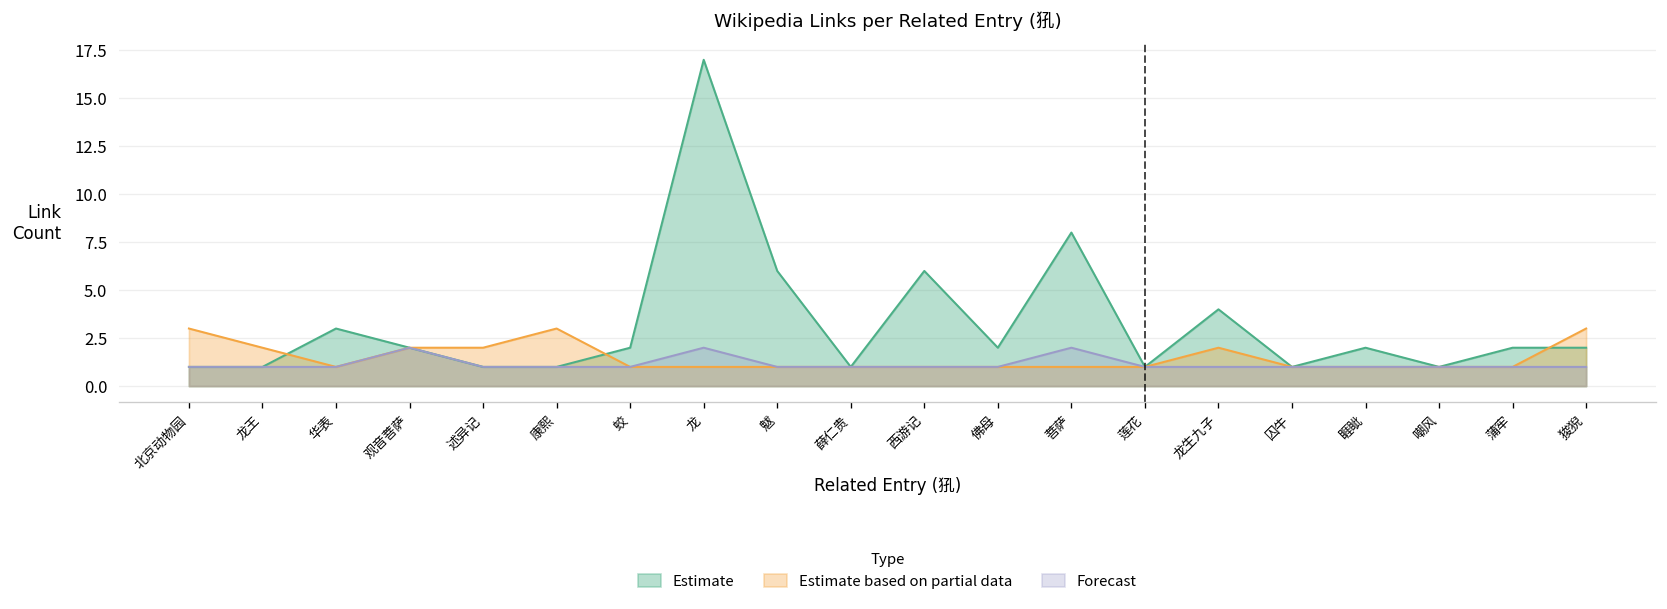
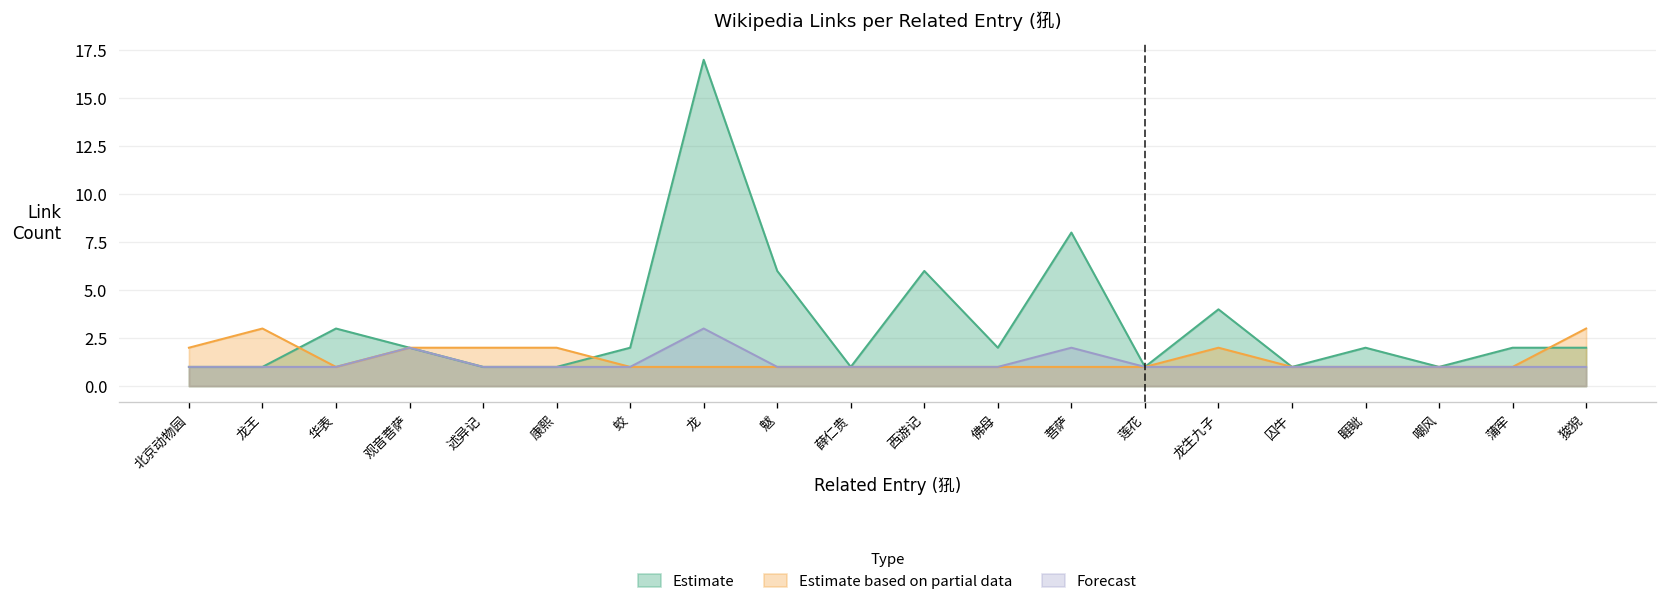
  {
    "Estimate": {
      "华表": 3,
      "蛟": 2,
      "龙": 17,
      "魃": 6,
      "西游记": 6,
      "佛母": 2,
      "菩萨": 8,
      "龙生九子": 4,
      "睚眦": 2,
      "蒲牢": 2,
      "狻猊": 2
    },
    "Estimate based on partial data": {
-     "北京动物园": 3,
-     "龙王": 2,
+     "北京动物园": 2,
+     "龙王": 3,
      "述异记": 2,
-     "康熙": 3,
+     "康熙": 2,
      "龙": 1,
      "菩萨": 1,
      "龙生九子": 2,
      "狻猊": 3
    },
    "Forecast": {
-     "龙": 2,
+     "龙": 3,
      "菩萨": 2,
      "龙生九子": 1,
      "狻猊": 1
    }
  }
